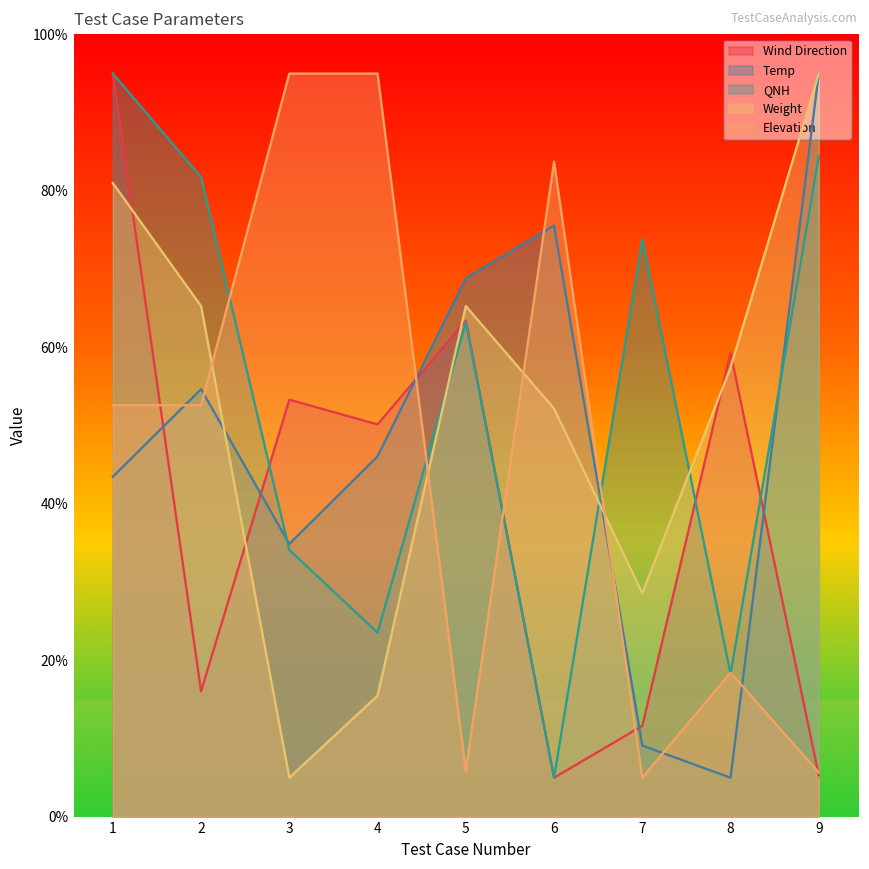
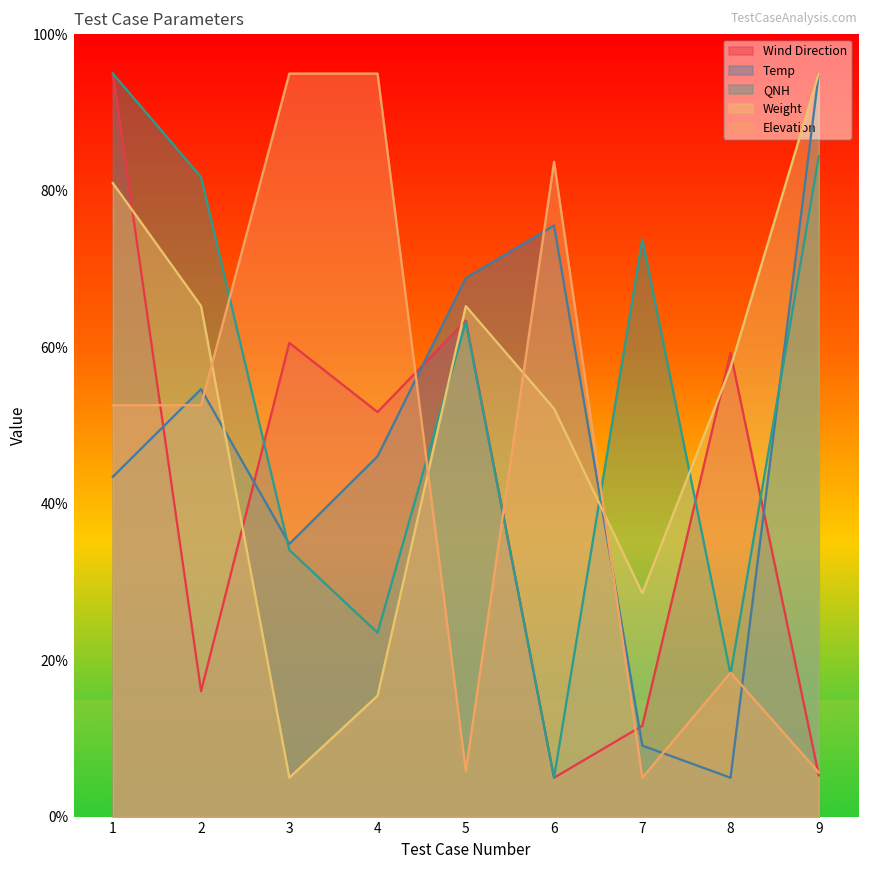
  {
    "Wind Direction": {
      "2": "16%",
-     "3": "53%",
-     "4": "50%",
+     "3": "61%",
+     "4": "52%",
      "7": "12%",
      "8": "59%"
    }
  }
